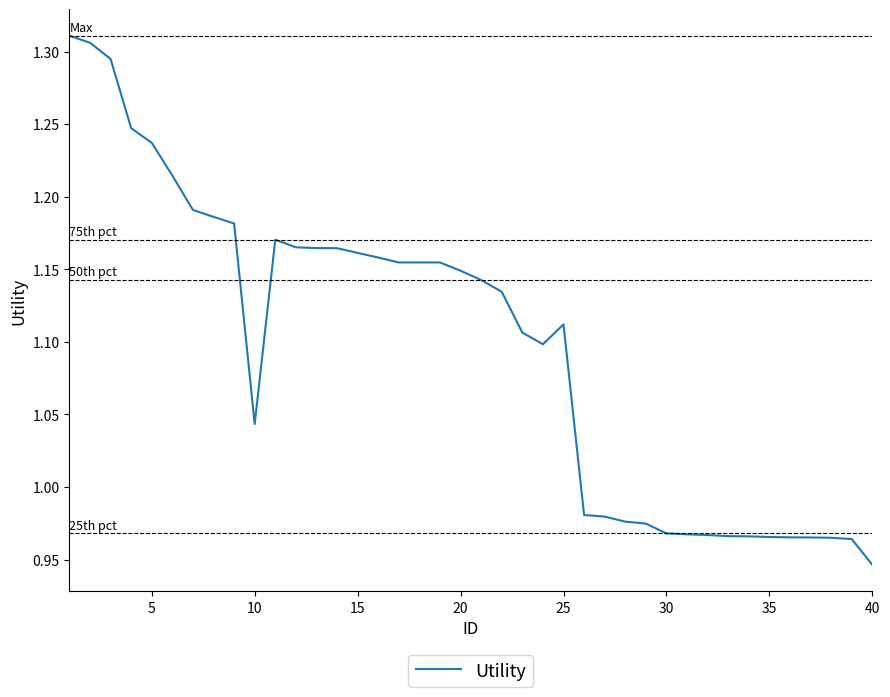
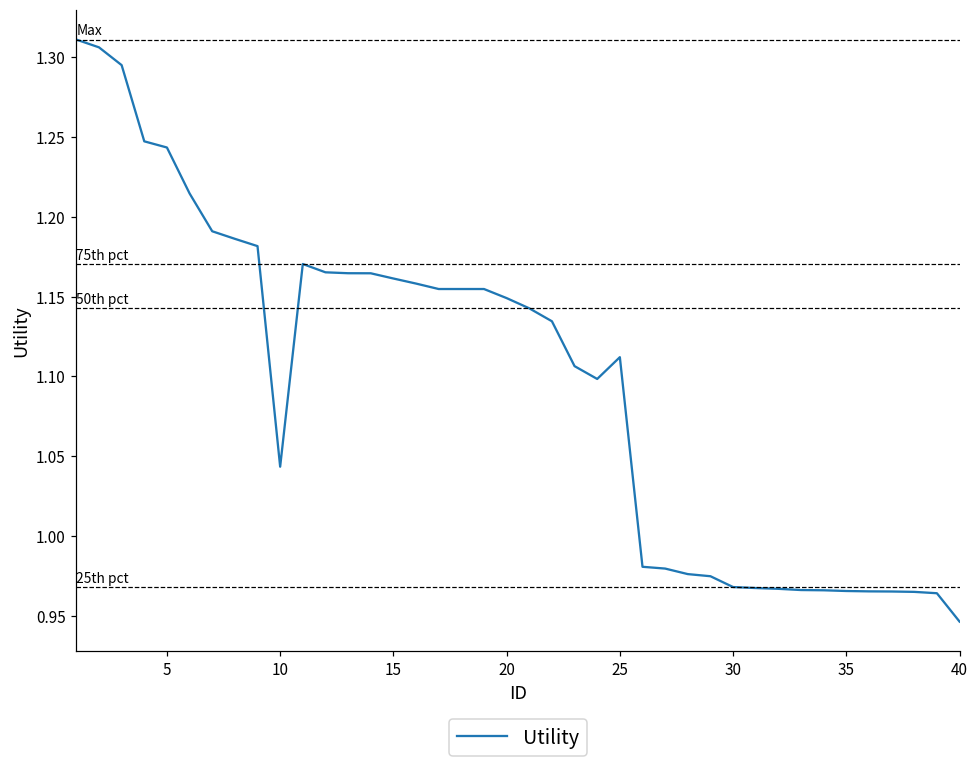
  {
-   "5": 1.237,
+   "5": 1.243,
    "10": 1.043,
    "15": 1.161,
    "20": 1.149,
    "25": 1.112,
    "30": 0.968,
    "35": 0.966,
    "40": 0.946
  }
